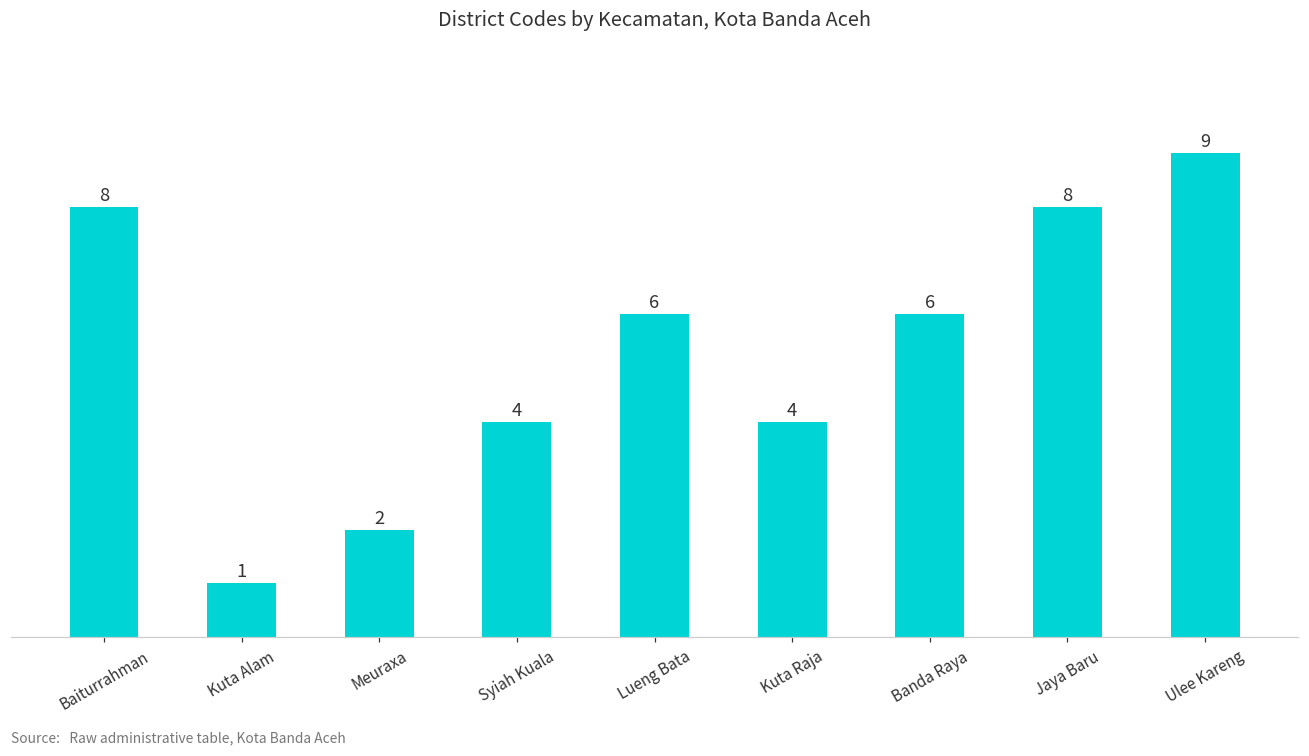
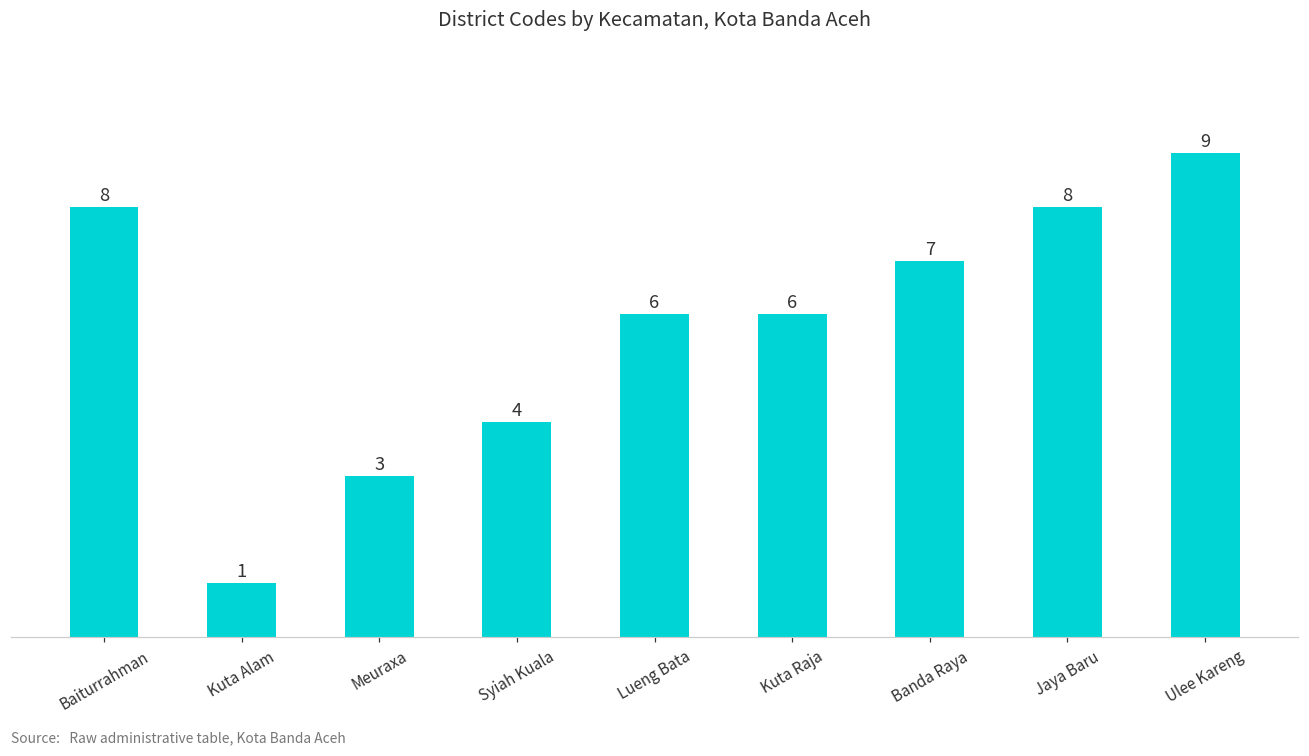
  {
    "Baiturrahman": 8,
    "Kuta Alam": 1,
-   "Meuraxa": 2,
+   "Meuraxa": 3,
    "Syiah Kuala": 4,
    "Lueng Bata": 6,
-   "Kuta Raja": 4,
-   "Banda Raya": 6,
+   "Kuta Raja": 6,
+   "Banda Raya": 7,
    "Jaya Baru": 8,
    "Ulee Kareng": 9
  }
